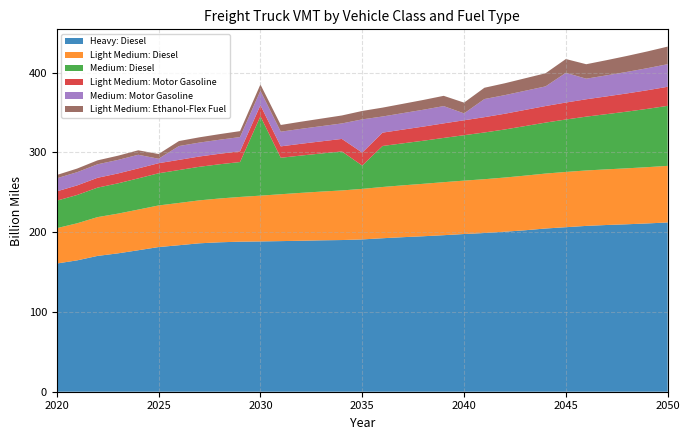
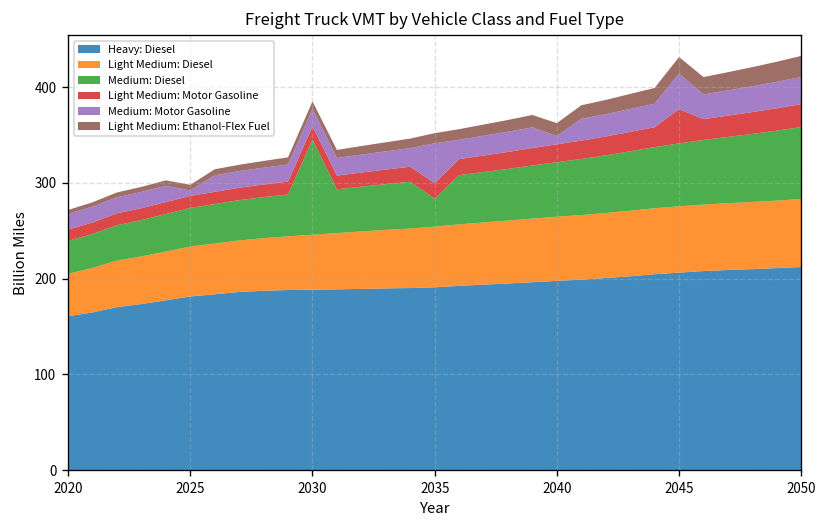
  {
    "Heavy: Diesel": {
      "2020": 160,
      "2025": 180,
      "2030": 190,
      "2035": 190,
      "2040": 200,
      "2045": 210,
      "2050": 210
    },
    "Light Medium: Diesel": {
      "2020": 40,
      "2025": 50,
      "2030": 60,
      "2035": 60,
      "2040": 70,
      "2045": 70,
      "2050": 70
    },
    "Medium: Diesel": {
      "2020": 30,
      "2025": 40,
      "2030": 100,
      "2035": 30,
      "2040": 60,
      "2045": 70,
      "2050": 80
    },
    "Light Medium: Motor Gasoline": {
      "2020": 10,
      "2025": 10,
      "2030": 10,
      "2035": 20,
      "2040": 20,
-     "2045": 20,
+     "2045": 40,
      "2050": 20
    },
    "Medium: Motor Gasoline": {
      "2020": 20,
      "2025": 10,
      "2030": 20,
      "2035": 40,
      "2040": 10,
      "2045": 40,
      "2050": 30
    },
    "Light Medium: Ethanol-Flex Fuel": {
      "2020": 0,
      "2025": 10,
      "2030": 10,
      "2035": 10,
      "2040": 10,
      "2045": 20,
      "2050": 20
    }
  }
